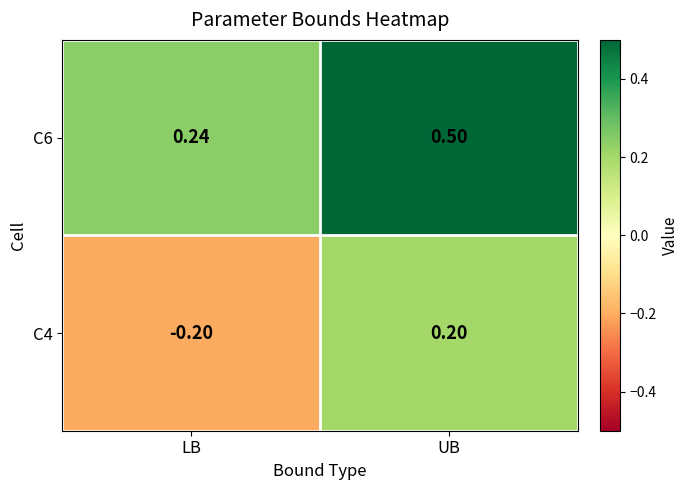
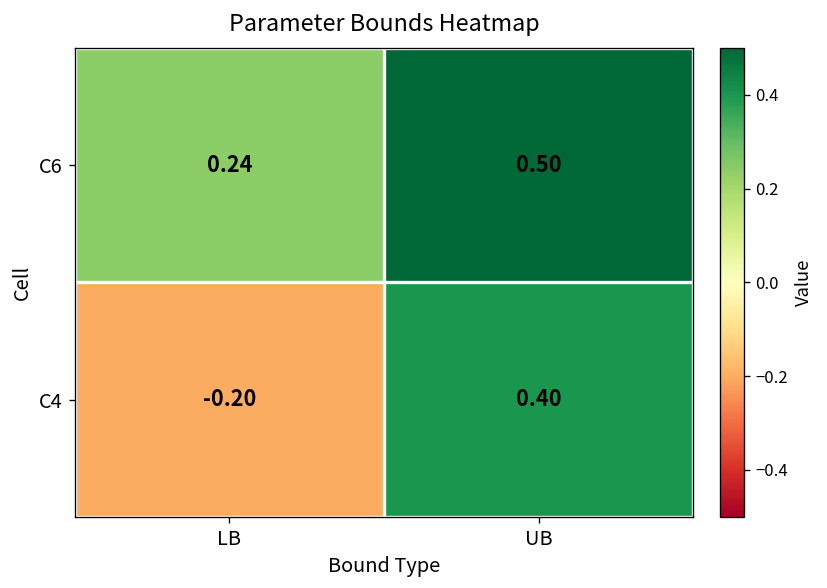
  {
    "C6": {
      "LB": 0.24,
      "UB": 0.50
    },
    "C4": {
      "LB": -0.20,
-     "UB": 0.20
+     "UB": 0.40
    }
  }
